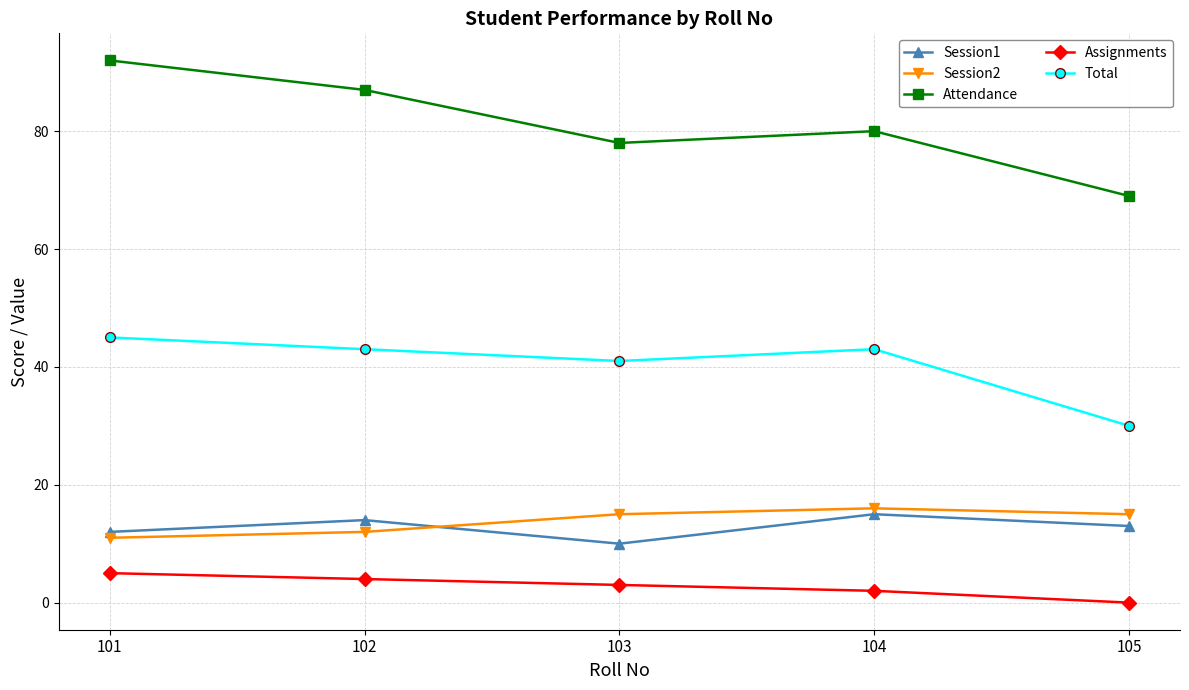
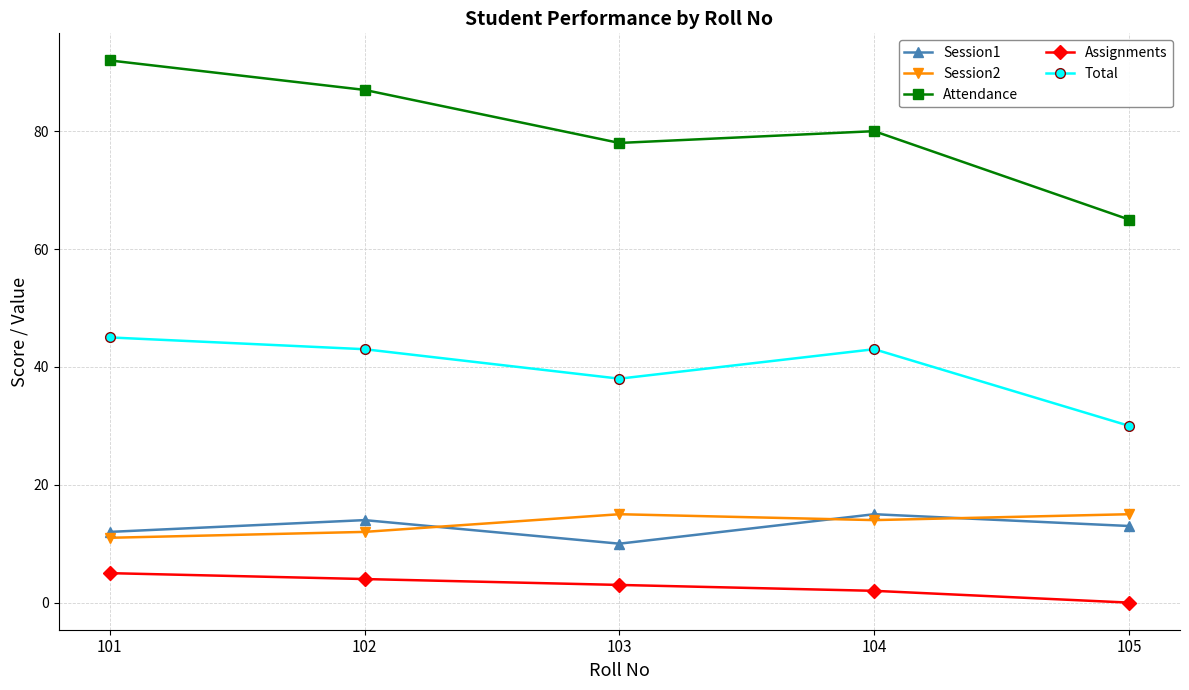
  {
    "Session1": {
      "101": 12,
      "102": 14,
      "103": 10,
      "104": 15,
      "105": 13
    },
    "Session2": {
      "101": 11,
      "102": 12,
      "103": 15,
-     "104": 16,
+     "104": 14,
      "105": 15
    },
    "Attendance": {
      "101": 92,
      "102": 87,
      "103": 78,
      "104": 80,
-     "105": 69
+     "105": 65
    },
    "Assignments": {
      "101": 5,
      "102": 4,
      "103": 3,
      "104": 2,
      "105": 0
    },
    "Total": {
      "101": 45,
      "102": 43,
-     "103": 41,
+     "103": 38,
      "104": 43,
      "105": 30
    }
  }
